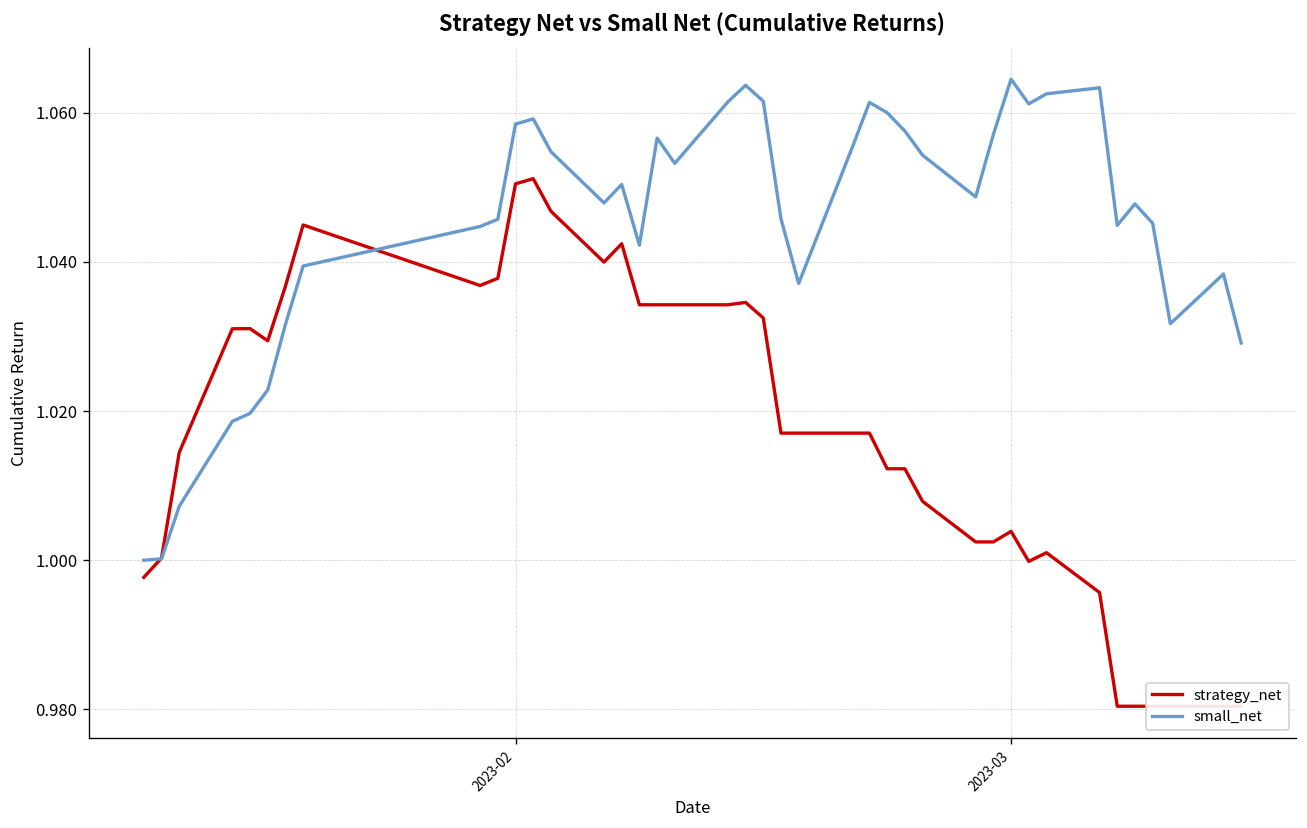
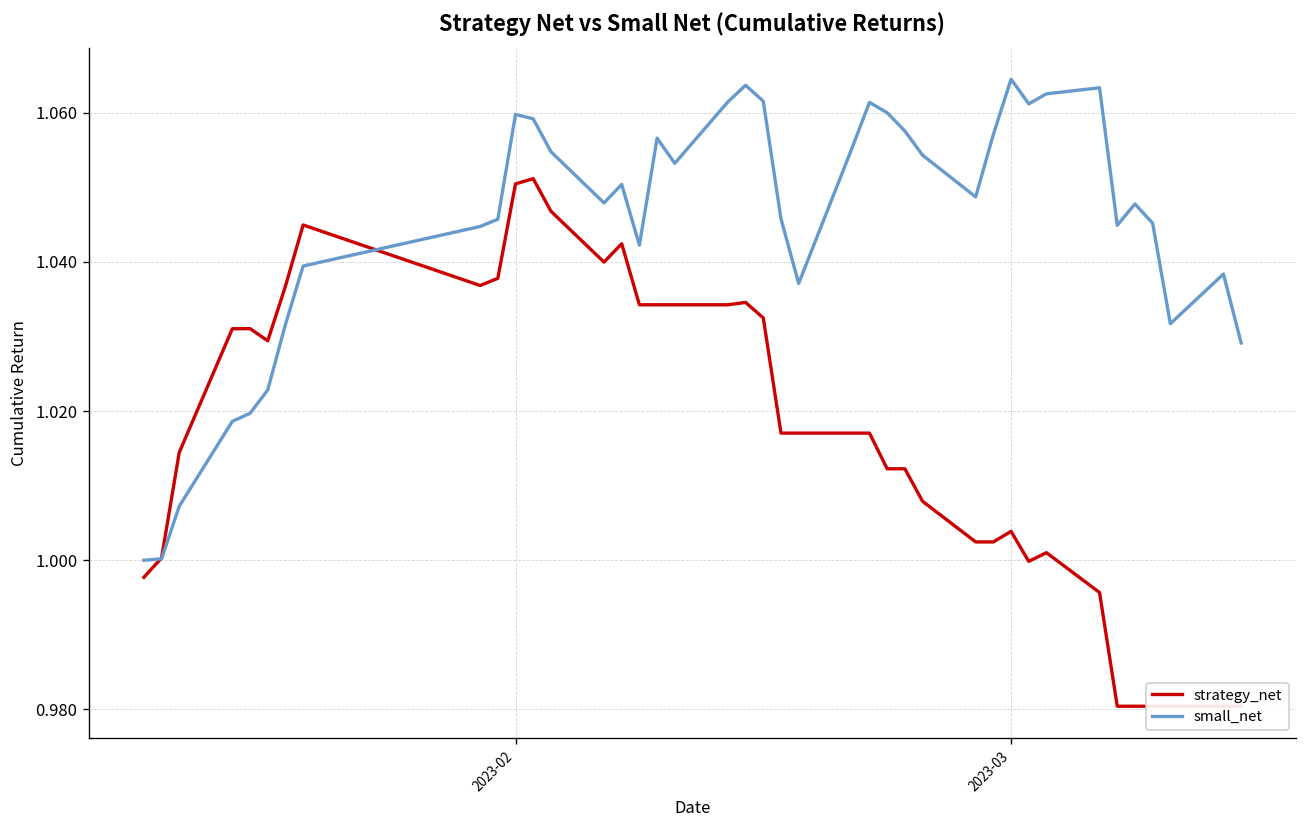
  {
    "strategy_net": {
      "2023-02": 1.050,
      "2023-03": 1.004
    },
    "small_net": {
-     "2023-02": 1.058,
+     "2023-02": 1.060,
      "2023-03": 1.065
    }
  }
